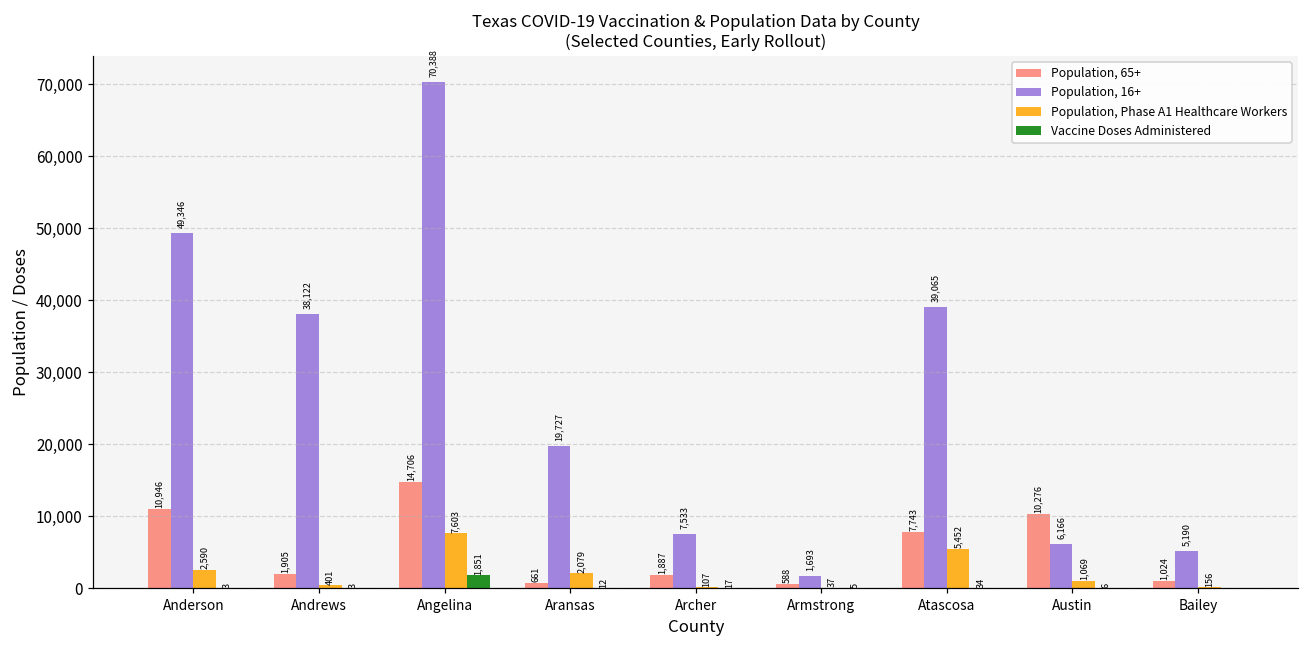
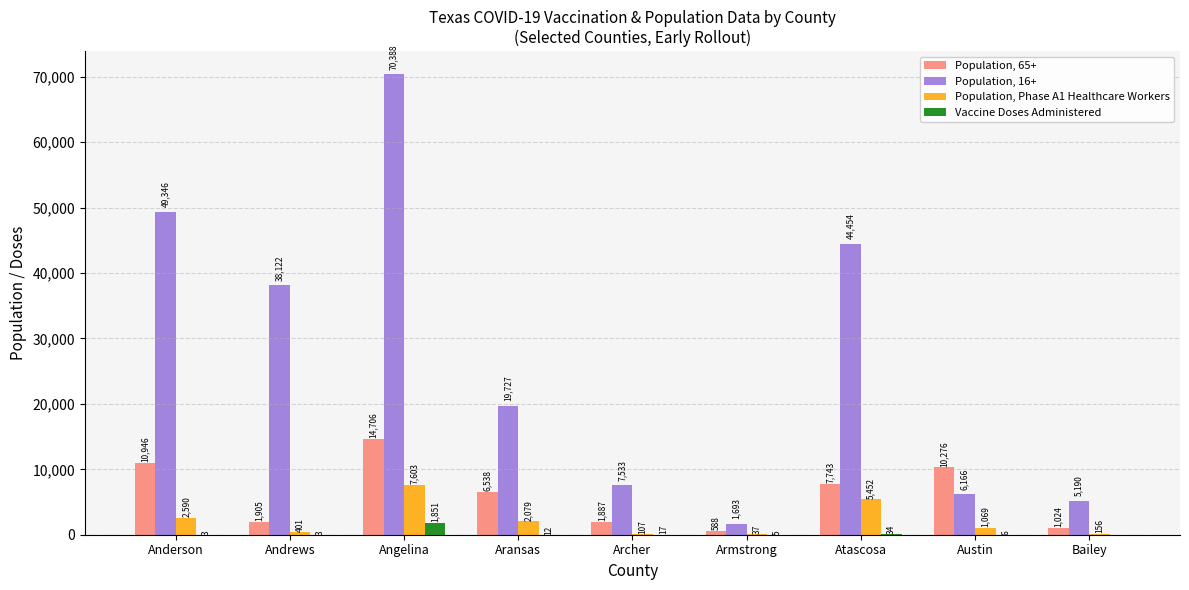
  {
    "Population, 65+": {
      "Anderson": "10,946",
      "Andrews": "1,905",
      "Angelina": "14,706",
-     "Aransas": "661",
+     "Aransas": "6,538",
      "Archer": "1,887",
      "Armstrong": "588",
      "Atascosa": "7,743",
      "Austin": "10,276",
      "Bailey": "1,024"
    },
    "Population, 16+": {
      "Anderson": "49,346",
      "Andrews": "38,122",
      "Angelina": "70,388",
      "Aransas": "19,727",
      "Archer": "7,533",
      "Armstrong": "1,693",
-     "Atascosa": "39,065",
+     "Atascosa": "44,454",
      "Austin": "6,166",
      "Bailey": "5,190"
    },
    "Population, Phase A1 Healthcare Workers": {
      "Anderson": "2,590",
      "Andrews": "401",
      "Angelina": "7,603",
      "Aransas": "2,079",
      "Archer": "107",
      "Armstrong": "37",
      "Atascosa": "5,452",
      "Austin": "1,069",
      "Bailey": "156"
    },
    "Vaccine Doses Administered": {
      "Anderson": "3",
      "Andrews": "3",
      "Angelina": "1,851",
      "Aransas": "12",
      "Archer": "17",
      "Armstrong": "5",
      "Atascosa": "34",
      "Austin": "6"
    }
  }
